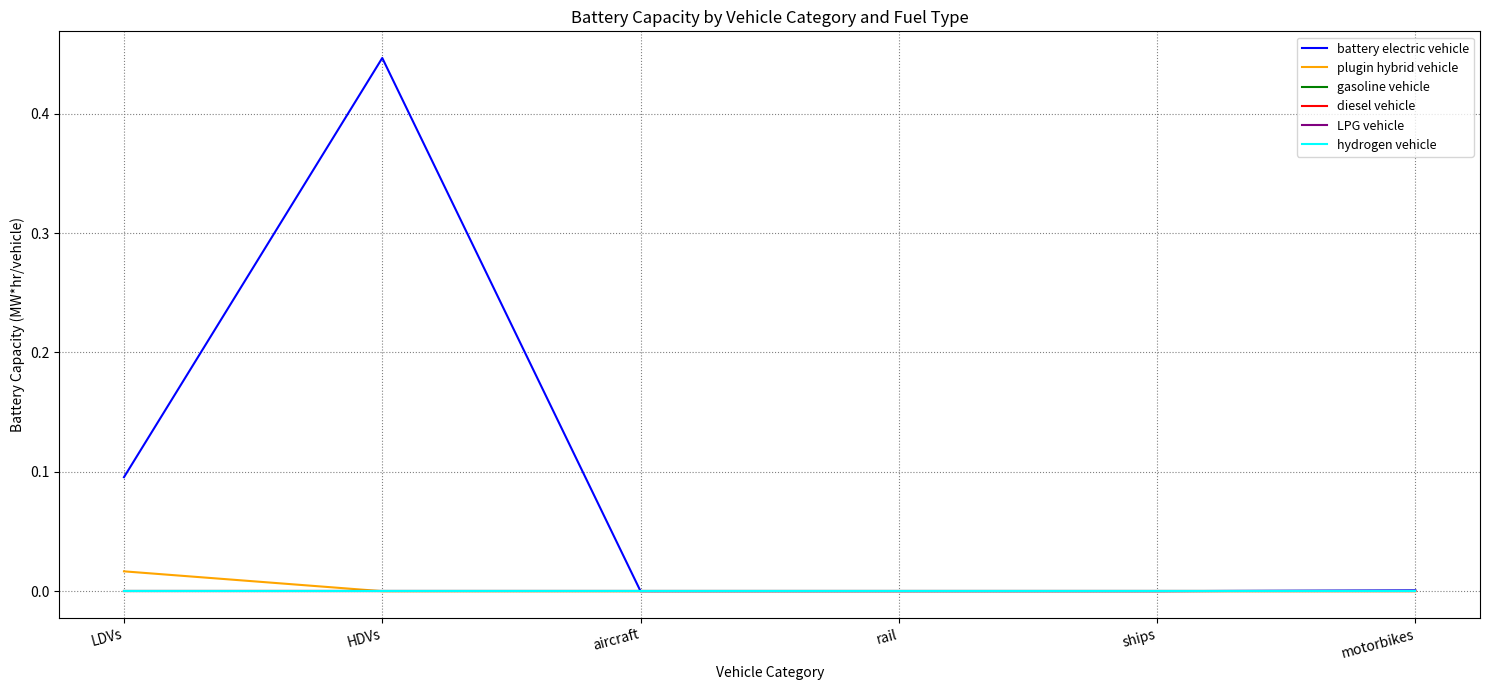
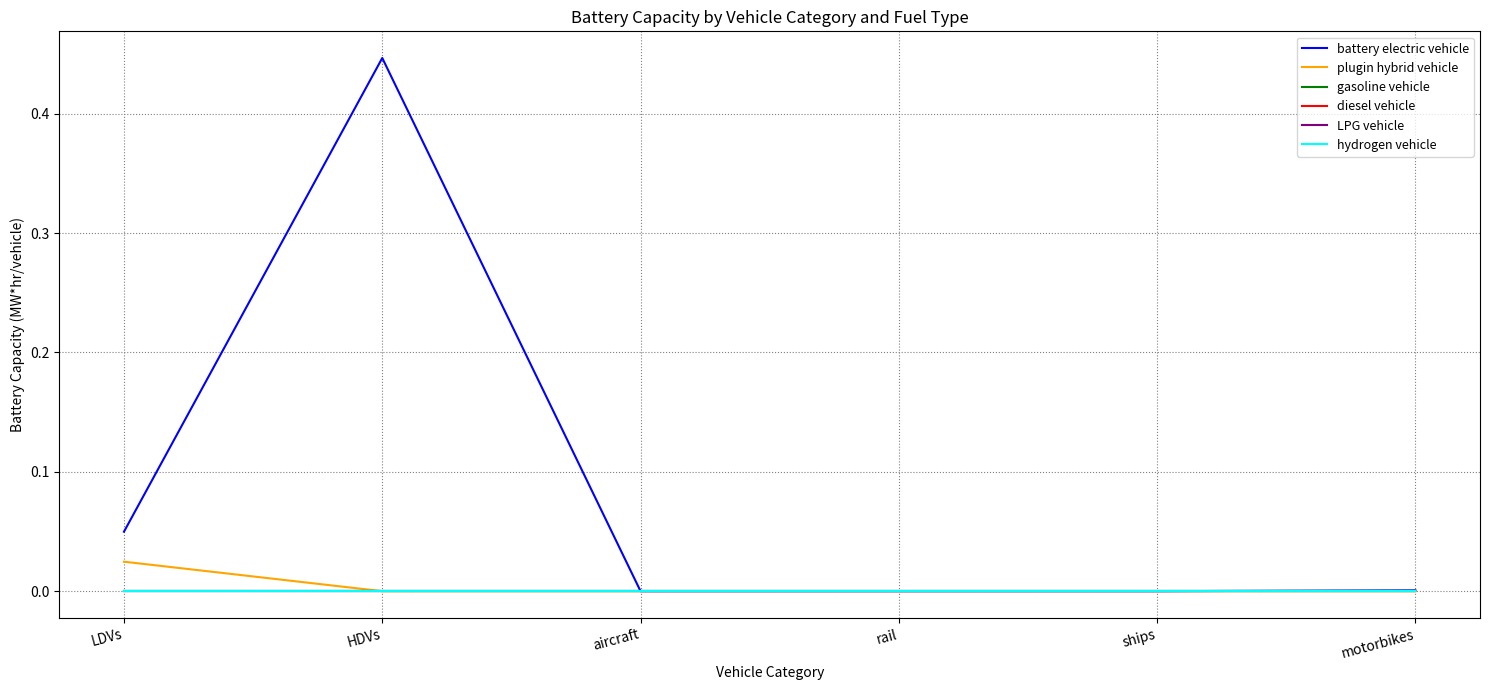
  {
    "battery electric vehicle": {
-     "LDVs": 0.096,
+     "LDVs": 0.050,
      "HDVs": 0.447
    },
    "plugin hybrid vehicle": {
-     "LDVs": 0.017
+     "LDVs": 0.025
    },
    "hydrogen vehicle": {
      "LDVs": 0.000
    }
  }
